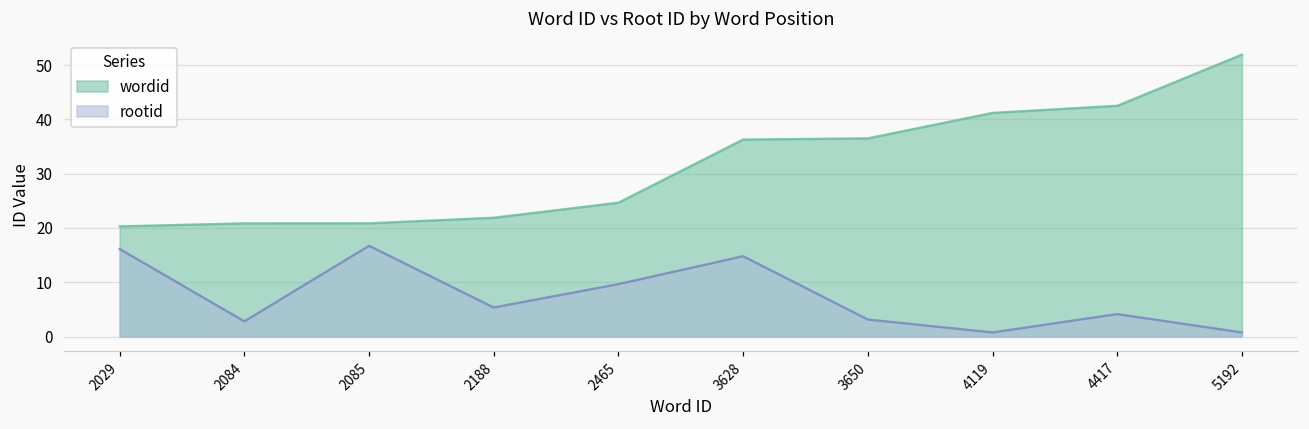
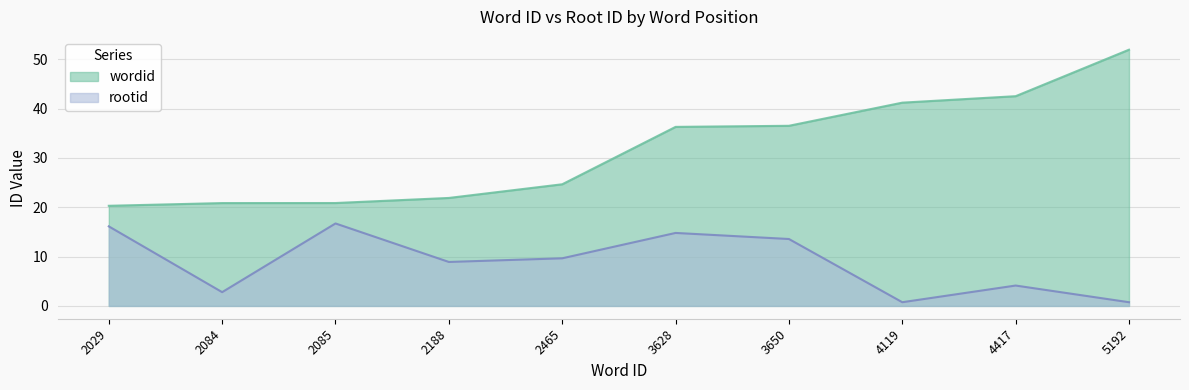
  {
    "wordid": {
      "2029": 20,
      "2084": 21,
      "2085": 21,
      "2188": 22,
      "2465": 25,
      "3628": 36,
      "3650": 37,
      "4119": 41,
      "4417": 43,
      "5192": 52
    },
    "rootid": {
      "2029": 16,
      "2084": 3,
      "2085": 17,
-     "2188": 5,
+     "2188": 9,
      "2465": 10,
      "3628": 15,
-     "3650": 3,
+     "3650": 14,
      "4119": 1,
      "4417": 4,
      "5192": 1
    }
  }
